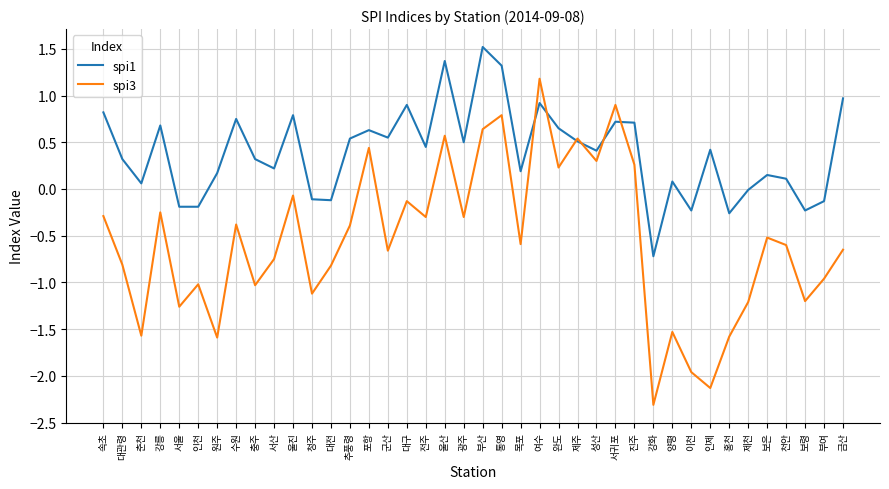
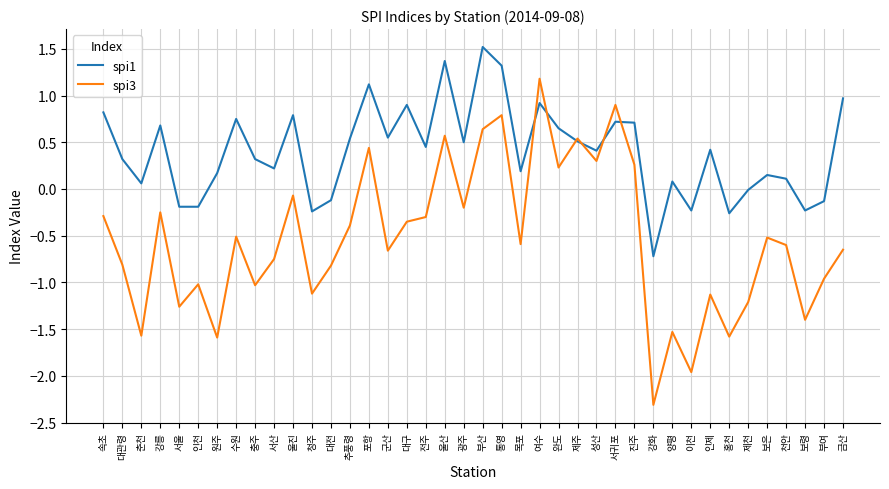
  {
    "spi1": {
      "속초": 0.8,
      "대관령": 0.3,
      "춘천": 0.1,
      "강릉": 0.7,
      "서울": -0.2,
      "인천": -0.2,
      "원주": 0.2,
      "수원": 0.8,
      "충주": 0.3,
      "서산": 0.2,
      "울진": 0.8,
-     "청주": -0.1,
+     "청주": -0.2,
      "대전": -0.1,
      "추풍령": 0.5,
-     "포항": 0.6,
+     "포항": 1.1,
      "군산": 0.6,
      "대구": 0.9,
      "전주": 0.5,
      "울산": 1.4,
      "광주": 0.5,
      "부산": 1.5,
      "통영": 1.3,
      "목포": 0.2,
      "여수": 0.9,
      "완도": 0.7,
      "제주": 0.5,
      "성산": 0.4,
      "서귀포": 0.7,
      "진주": 0.7,
      "강화": -0.7,
      "양평": 0.1,
      "이천": -0.2,
      "인제": 0.4,
      "홍천": -0.3,
      "제천": 0.0,
      "보은": 0.2,
      "천안": 0.1,
      "보령": -0.2,
      "부여": -0.1,
      "금산": 1.0
    },
    "spi3": {
      "속초": -0.3,
      "대관령": -0.8,
      "춘천": -1.6,
      "강릉": -0.3,
      "서울": -1.3,
      "인천": -1.0,
      "원주": -1.6,
-     "수원": -0.4,
+     "수원": -0.5,
      "충주": -1.0,
      "서산": -0.8,
      "울진": -0.1,
      "청주": -1.1,
      "대전": -0.8,
      "추풍령": -0.4,
      "포항": 0.4,
      "군산": -0.7,
-     "대구": -0.1,
+     "대구": -0.4,
      "전주": -0.3,
      "울산": 0.6,
-     "광주": -0.3,
+     "광주": -0.2,
      "부산": 0.6,
      "통영": 0.8,
      "목포": -0.6,
      "여수": 1.2,
      "완도": 0.2,
      "제주": 0.5,
      "성산": 0.3,
      "서귀포": 0.9,
      "진주": 0.3,
      "강화": -2.3,
      "양평": -1.5,
      "이천": -2.0,
-     "인제": -2.1,
+     "인제": -1.1,
      "홍천": -1.6,
      "제천": -1.2,
      "보은": -0.5,
      "천안": -0.6,
-     "보령": -1.2,
+     "보령": -1.4,
      "부여": -1.0,
      "금산": -0.7
    }
  }
